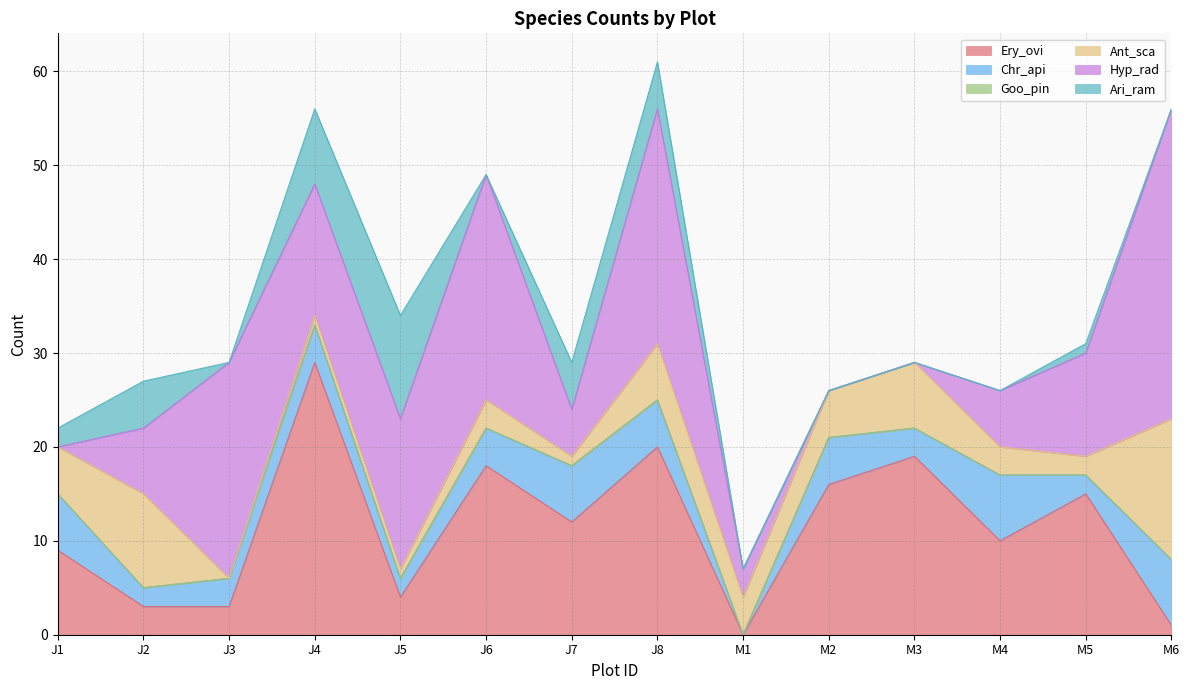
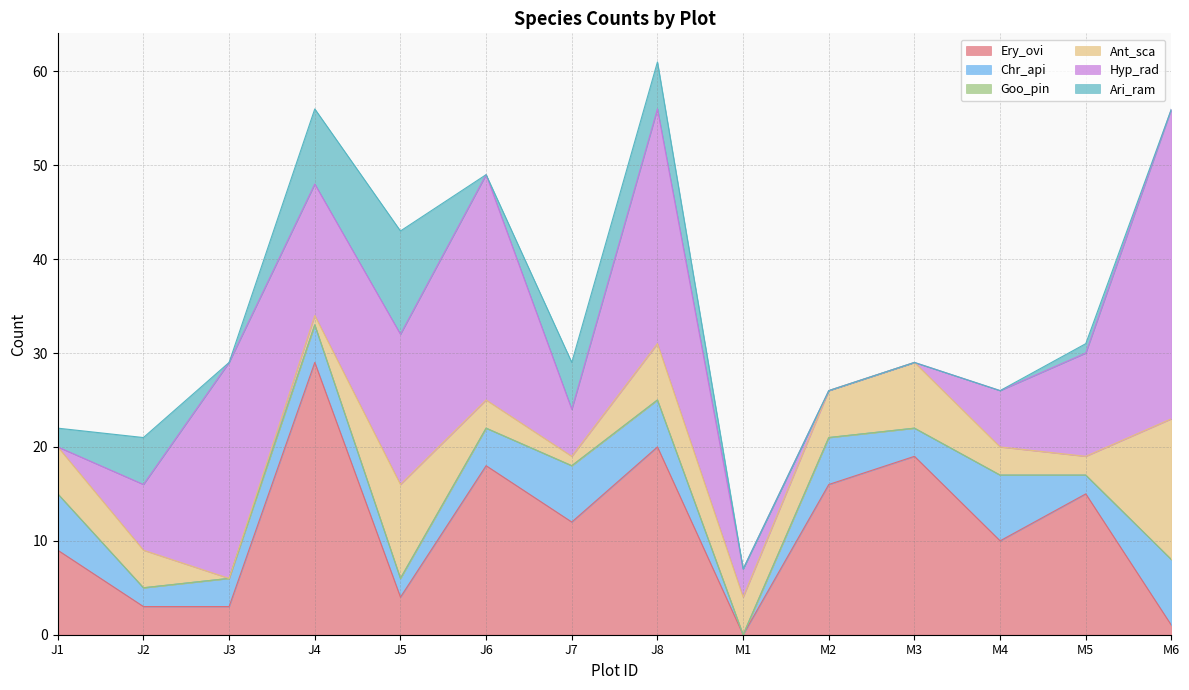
  {
    "Ery_ovi": {
      "J1": 9,
      "J2": 3,
      "J3": 3,
      "J4": 29,
      "J5": 4,
      "J6": 18,
      "J7": 12,
      "J8": 20,
      "M2": 16,
      "M3": 19,
      "M4": 10,
      "M5": 15,
      "M6": 1
    },
    "Ant_sca": {
-     "J2": 10,
+     "J2": 4,
      "J4": 1,
-     "J5": 1,
+     "J5": 10,
      "J6": 3,
      "J7": 1,
      "J8": 6,
      "M1": 4,
      "M4": 3,
      "M5": 2,
      "M6": 15
    },
    "Hyp_rad": {
      "J2": 7,
      "J4": 14,
      "J5": 16,
      "J7": 5,
      "J8": 25,
      "M5": 11
    },
    "Ari_ram": {
      "J1": 2,
      "J2": 5,
      "J4": 8,
      "J5": 11,
      "J7": 5,
      "J8": 5,
      "M5": 1
    }
  }
